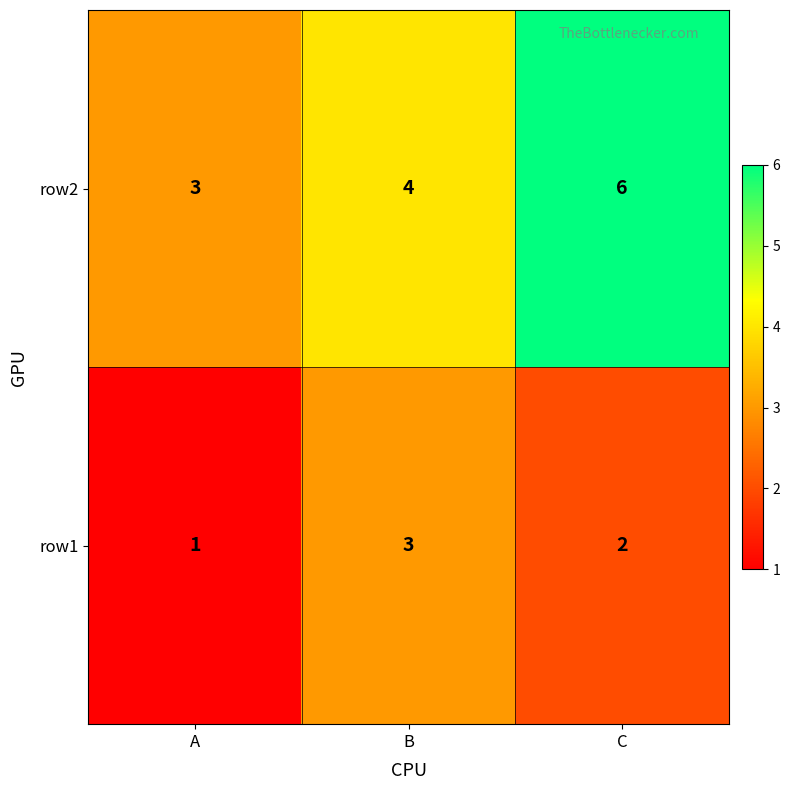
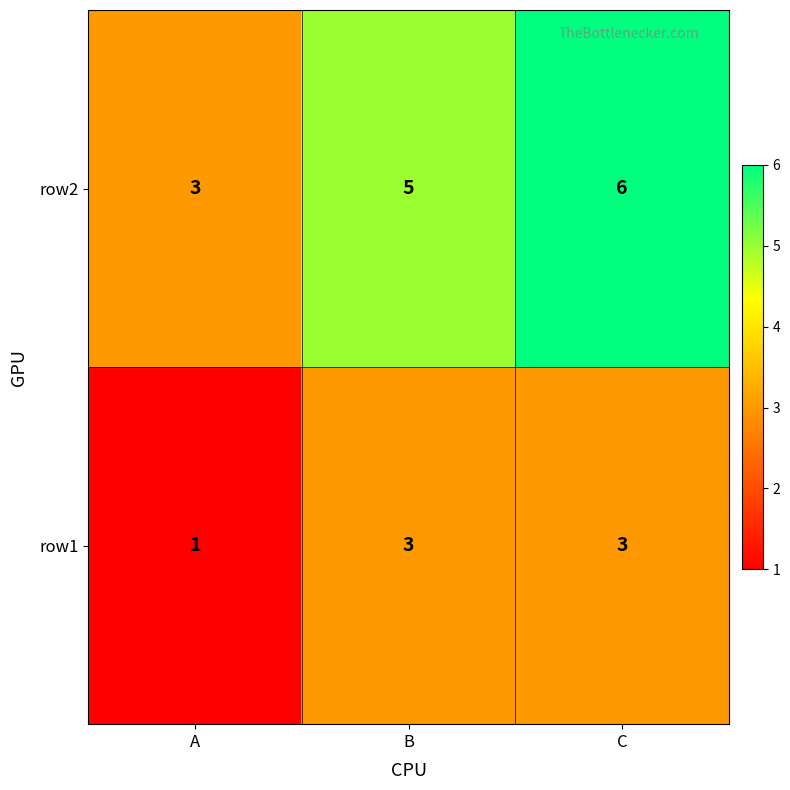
  {
    "row2": {
      "A": 3,
-     "B": 4,
+     "B": 5,
      "C": 6
    },
    "row1": {
      "A": 1,
      "B": 3,
-     "C": 2
+     "C": 3
    }
  }
